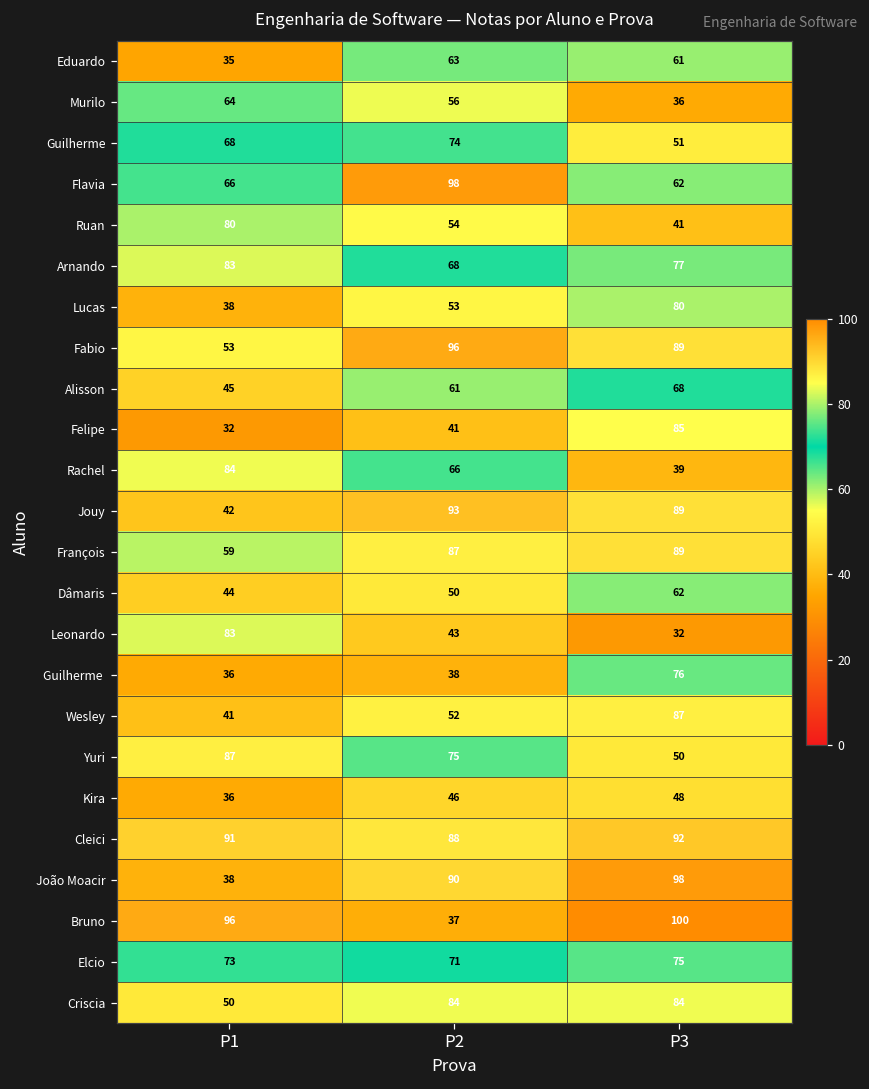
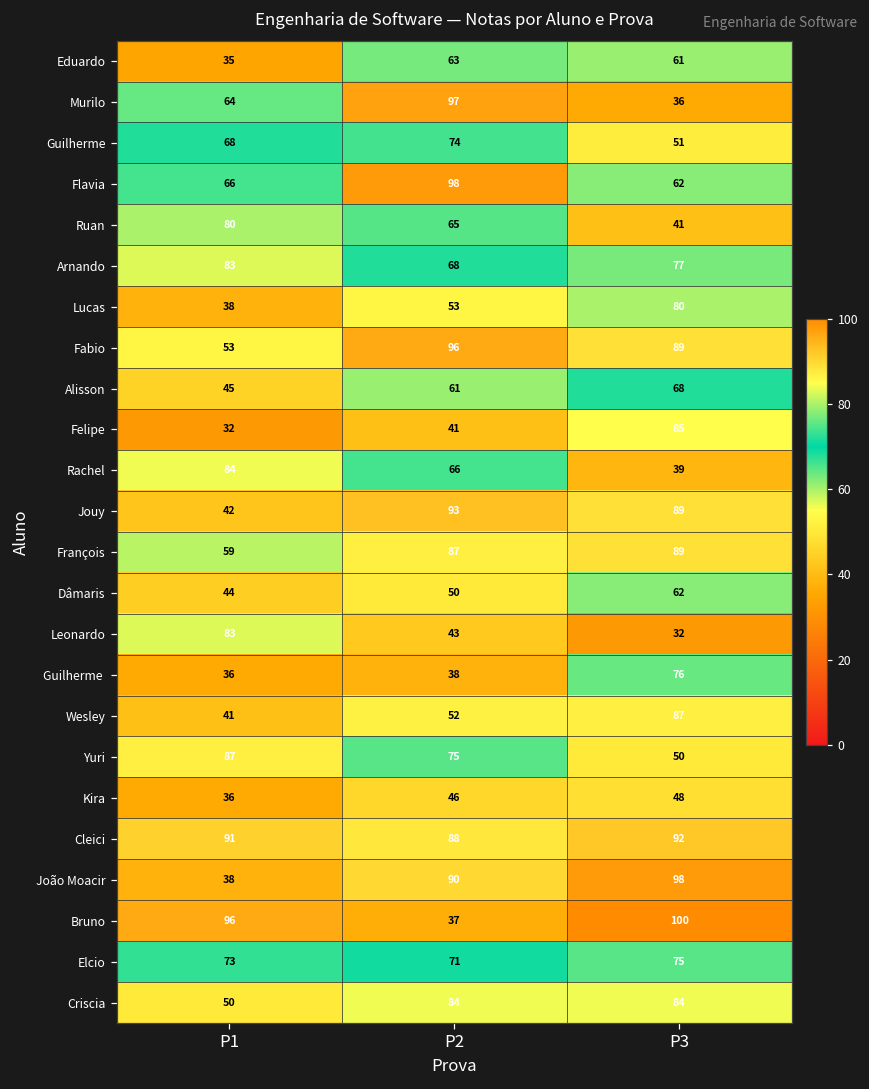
  {
    "Eduardo": {
      "P1": 35,
      "P2": 63,
      "P3": 61
    },
    "Murilo": {
      "P1": 64,
-     "P2": 56,
+     "P2": 97,
      "P3": 36
    },
    "Flavia": {
      "P1": 66,
      "P2": 98,
      "P3": 62
    },
    "Ruan": {
      "P1": 80,
-     "P2": 54,
+     "P2": 65,
      "P3": 41
    },
    "Arnando": {
      "P1": 83,
      "P2": 68,
      "P3": 77
    },
    "Lucas": {
      "P1": 38,
      "P2": 53,
      "P3": 80
    },
    "Fabio": {
      "P1": 53,
      "P2": 96,
      "P3": 89
    },
    "Alisson": {
      "P1": 45,
      "P2": 61,
      "P3": 68
    },
    "Felipe": {
      "P1": 32,
      "P2": 41,
      "P3": 85
    },
    "Rachel": {
      "P1": 84,
      "P2": 66,
      "P3": 39
    },
    "Jouy": {
      "P1": 42,
      "P2": 93,
      "P3": 89
    },
    "François": {
      "P1": 59,
      "P2": 87,
      "P3": 89
    },
    "Dâmaris": {
      "P1": 44,
      "P2": 50,
      "P3": 62
    },
    "Leonardo": {
      "P1": 83,
      "P2": 43,
      "P3": 32
    },
    "Wesley": {
      "P1": 41,
      "P2": 52,
      "P3": 87
    },
    "Yuri": {
      "P1": 87,
      "P2": 75,
      "P3": 50
    },
    "Kira": {
      "P1": 36,
      "P2": 46,
      "P3": 48
    },
    "Cleici": {
      "P1": 91,
      "P2": 88,
      "P3": 92
    },
    "João Moacir": {
      "P1": 38,
      "P2": 90,
      "P3": 98
    },
    "Bruno": {
      "P1": 96,
      "P2": 37,
      "P3": 100
    },
    "Elcio": {
      "P1": 73,
      "P2": 71,
      "P3": 75
    },
    "Criscia": {
      "P1": 50,
      "P2": 84,
      "P3": 84
    }
  }
